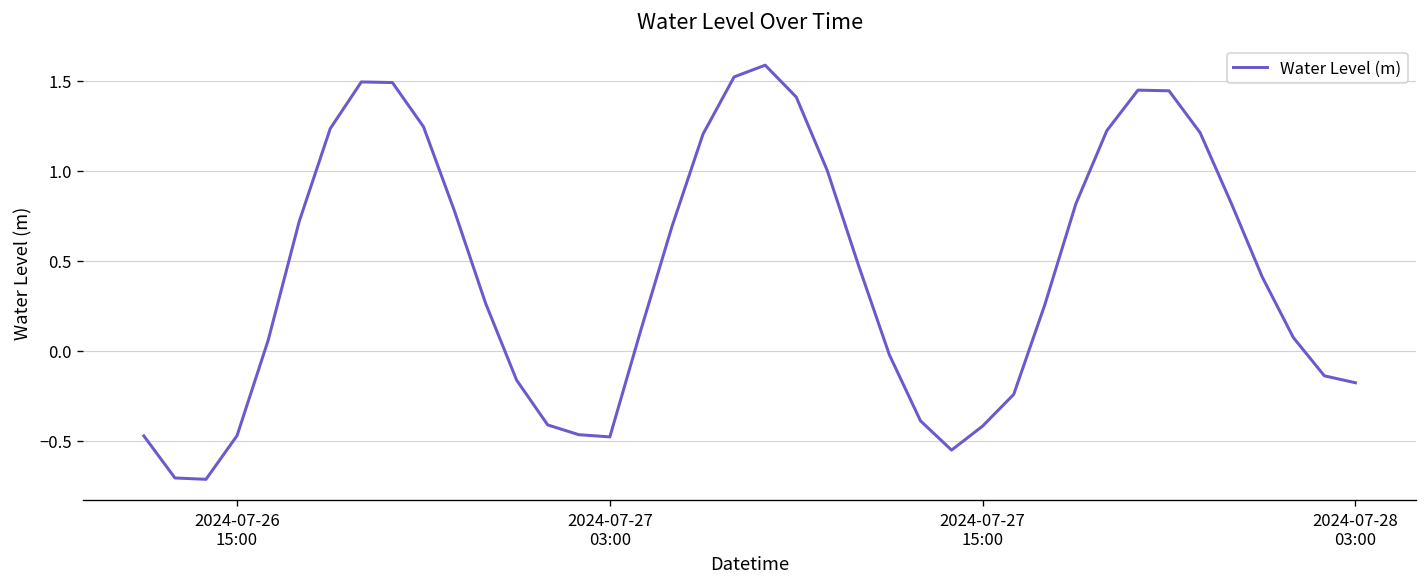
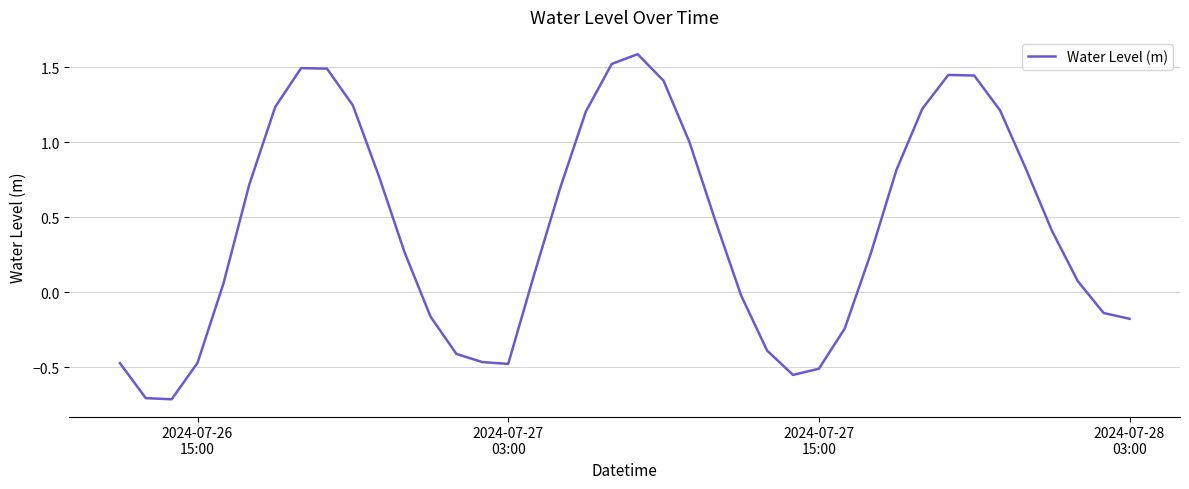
  {
    "2024-07-26 15:00": -0.47,
    "2024-07-27 03:00": -0.48,
-   "2024-07-27 15:00": -0.42,
+   "2024-07-27 15:00": -0.51,
    "2024-07-28 03:00": -0.18
  }
